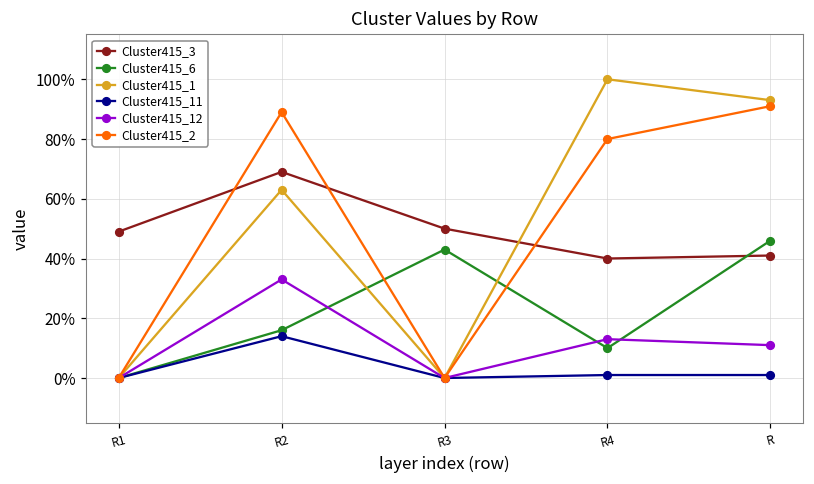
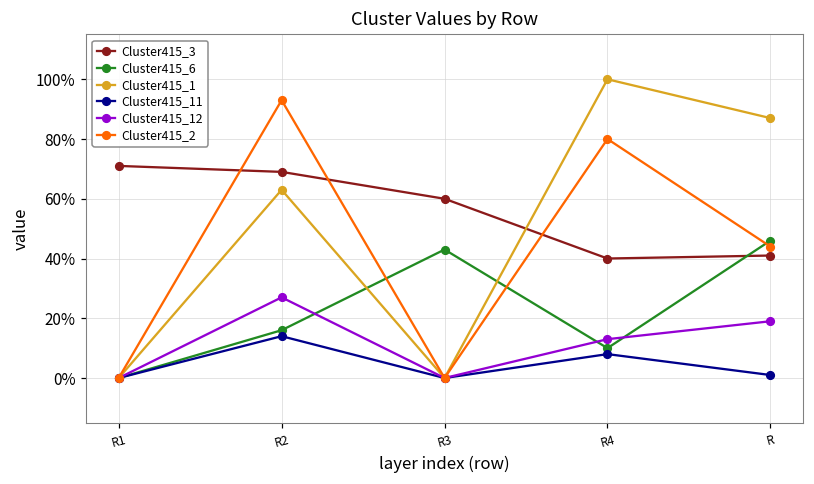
  {
    "Cluster415_3": {
-     "R1": "49%",
+     "R1": "71%",
      "R2": "69%",
-     "R3": "50%",
+     "R3": "60%",
      "R4": "40%",
      "R": "41%"
    },
    "Cluster415_6": {
      "R2": "16%",
      "R3": "43%",
      "R4": "10%",
      "R": "46%"
    },
    "Cluster415_1": {
      "R2": "63%",
      "R4": "100%",
-     "R": "93%"
+     "R": "87%"
    },
    "Cluster415_11": {
      "R2": "14%",
-     "R4": "1%",
+     "R4": "8%",
      "R": "1%"
    },
    "Cluster415_12": {
-     "R2": "33%",
+     "R2": "27%",
      "R4": "13%",
-     "R": "11%"
+     "R": "19%"
    },
    "Cluster415_2": {
-     "R2": "89%",
+     "R2": "93%",
      "R4": "80%",
-     "R": "91%"
+     "R": "44%"
    }
  }
